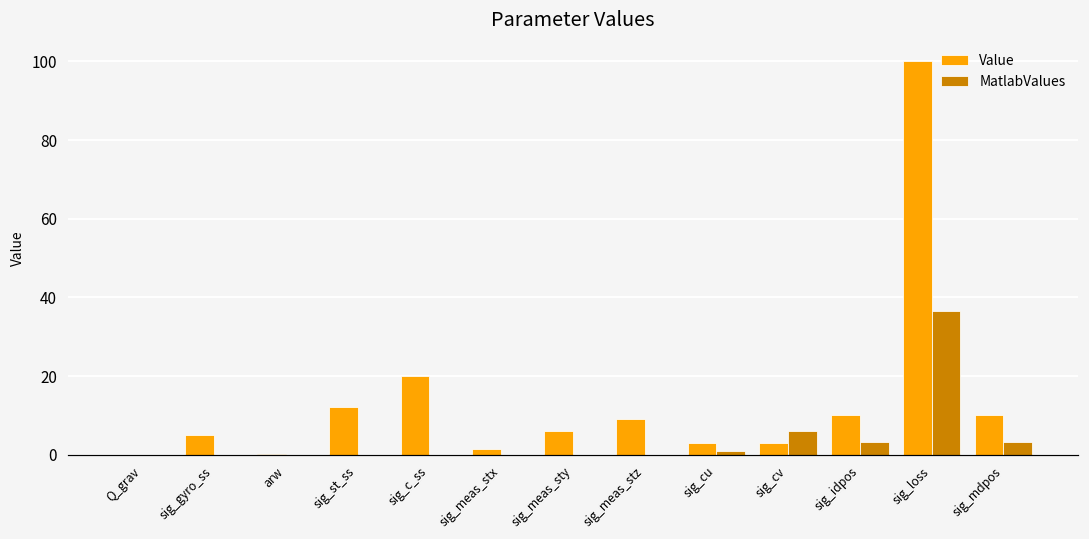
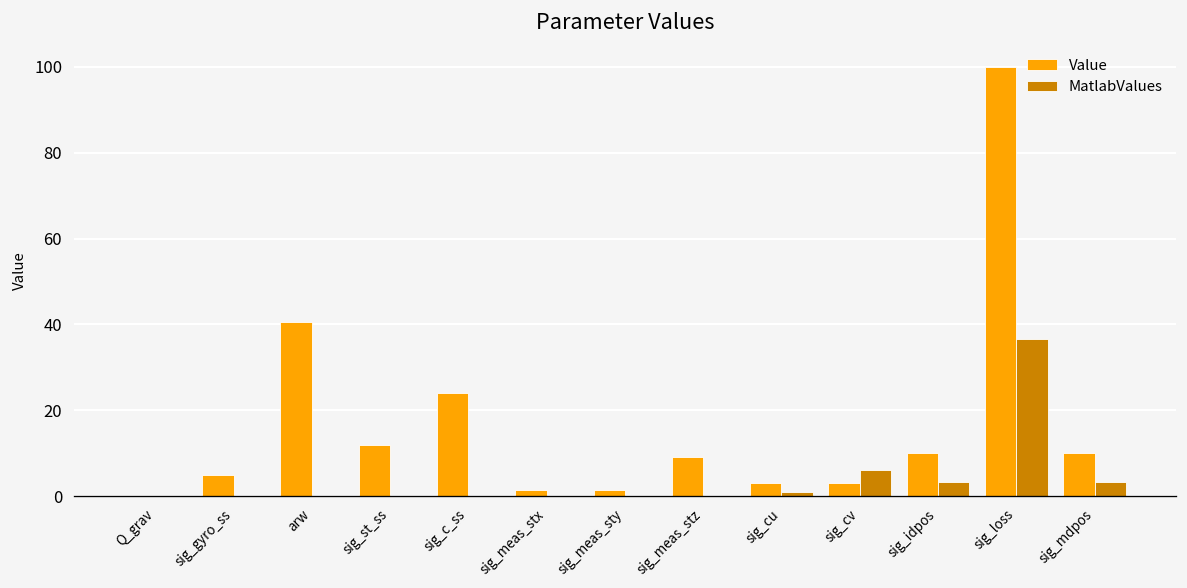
  {
    "Value": {
      "sig_gyro_ss": 5,
-     "arw": 0,
+     "arw": 40,
      "sig_st_ss": 12,
-     "sig_c_ss": 20,
+     "sig_c_ss": 24,
      "sig_meas_stx": 2,
-     "sig_meas_sty": 6,
+     "sig_meas_sty": 2,
      "sig_meas_stz": 9,
      "sig_cu": 3,
      "sig_cv": 3,
      "sig_idpos": 10,
      "sig_loss": 100,
      "sig_mdpos": 10
    },
    "MatlabValues": {
      "sig_cu": 1,
      "sig_cv": 6,
      "sig_idpos": 3,
      "sig_loss": 37,
      "sig_mdpos": 3
    }
  }
